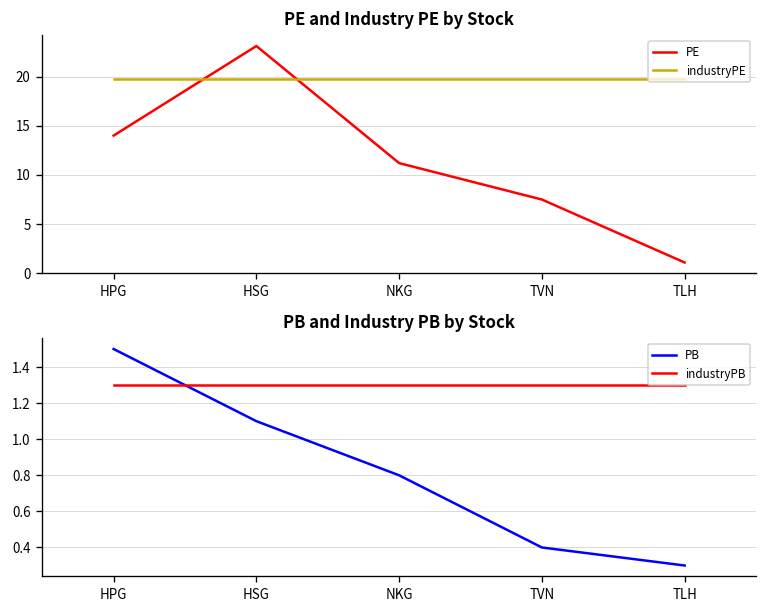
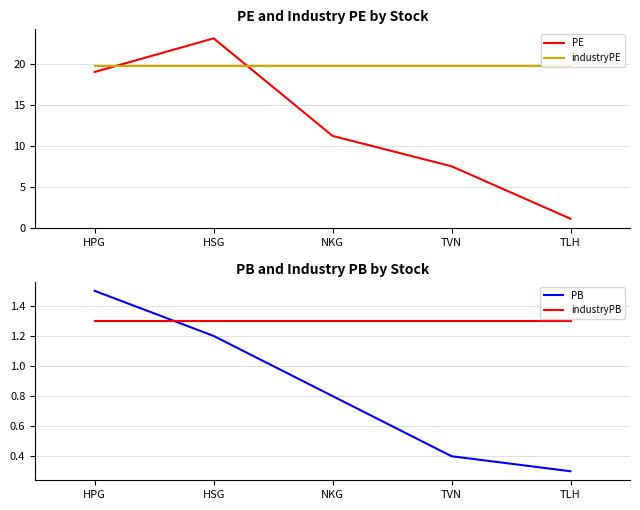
  {
    "PE and Industry PE by Stock": {
      "PE": {
-       "HPG": 14,
+       "HPG": 19,
        "HSG": 23,
        "NKG": 11,
        "TVN": 8,
        "TLH": 1
      },
      "industryPE": {
        "HPG": 20,
        "HSG": 20,
        "NKG": 20,
        "TVN": 20
      }
    },
    "PB and Industry PB by Stock": {
      "PB": {
        "HPG": 1.5,
-       "HSG": 1.1,
+       "HSG": 1.2,
        "NKG": 0.8,
        "TVN": 0.4,
        "TLH": 0.3
      },
      "industryPB": {
        "HPG": 1.3,
        "HSG": 1.3,
        "NKG": 1.3,
        "TVN": 1.3,
        "TLH": 1.3
      }
    }
  }
